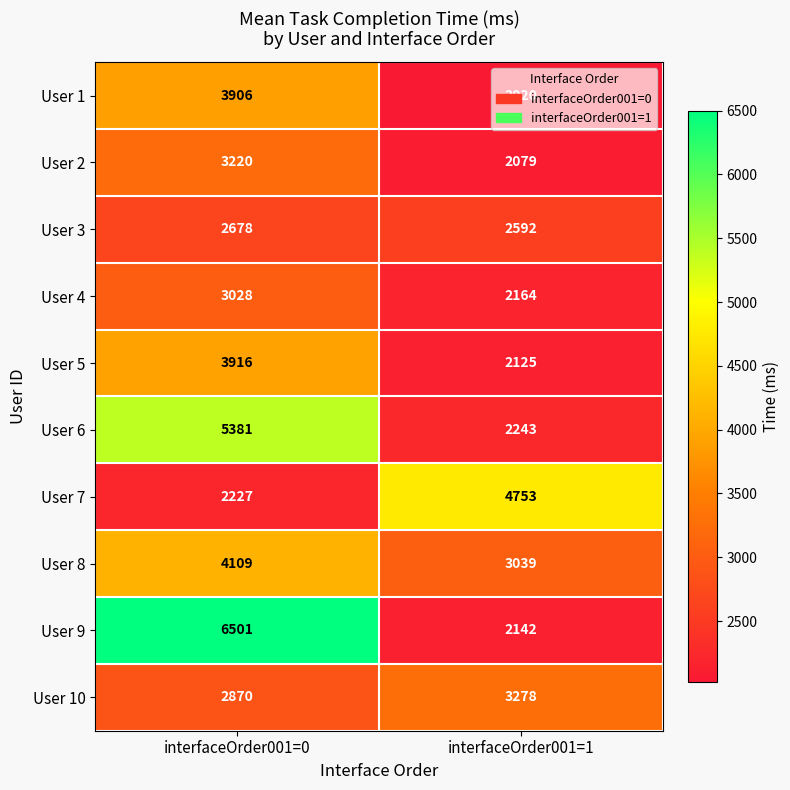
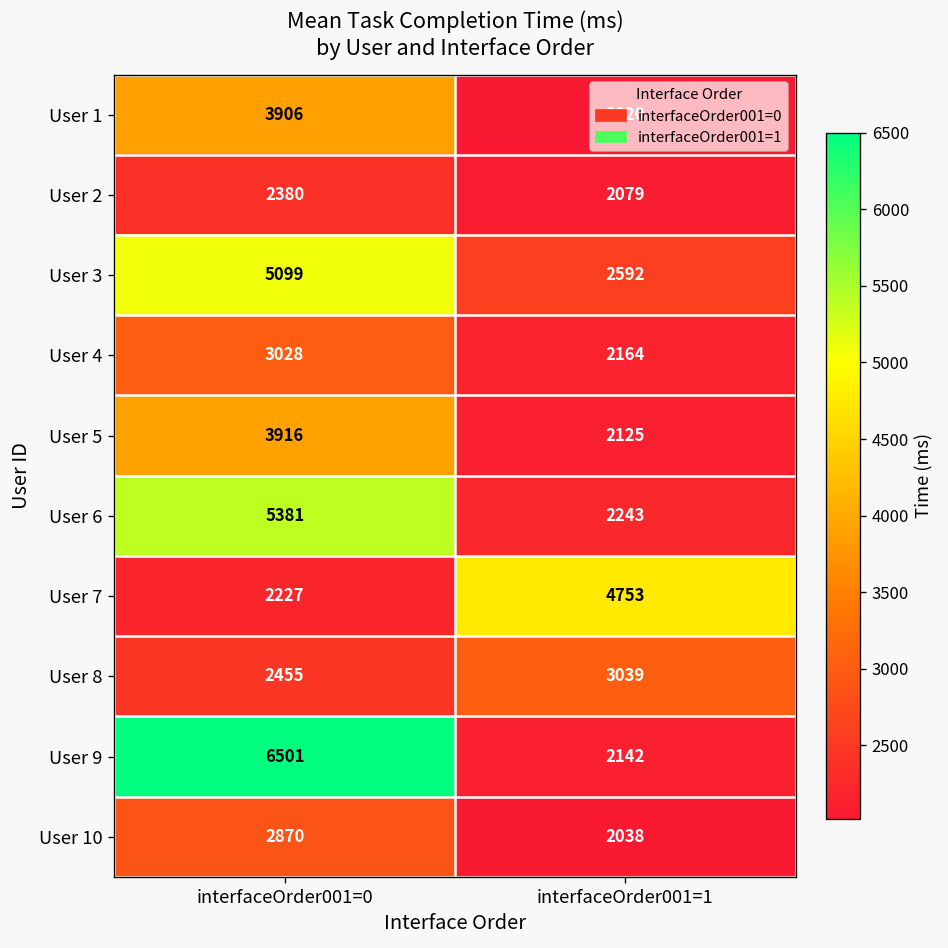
  {
    "User 1": {
      "interfaceOrder001=0": 3906
    },
    "User 2": {
-     "interfaceOrder001=0": 3220,
+     "interfaceOrder001=0": 2380,
      "interfaceOrder001=1": 2079
    },
    "User 3": {
-     "interfaceOrder001=0": 2678,
+     "interfaceOrder001=0": 5099,
      "interfaceOrder001=1": 2592
    },
    "User 4": {
      "interfaceOrder001=0": 3028,
      "interfaceOrder001=1": 2164
    },
    "User 5": {
      "interfaceOrder001=0": 3916,
      "interfaceOrder001=1": 2125
    },
    "User 6": {
      "interfaceOrder001=0": 5381,
      "interfaceOrder001=1": 2243
    },
    "User 7": {
      "interfaceOrder001=0": 2227,
      "interfaceOrder001=1": 4753
    },
    "User 8": {
-     "interfaceOrder001=0": 4109,
+     "interfaceOrder001=0": 2455,
      "interfaceOrder001=1": 3039
    },
    "User 9": {
      "interfaceOrder001=0": 6501,
      "interfaceOrder001=1": 2142
    },
    "User 10": {
      "interfaceOrder001=0": 2870,
-     "interfaceOrder001=1": 3278
+     "interfaceOrder001=1": 2038
    }
  }
